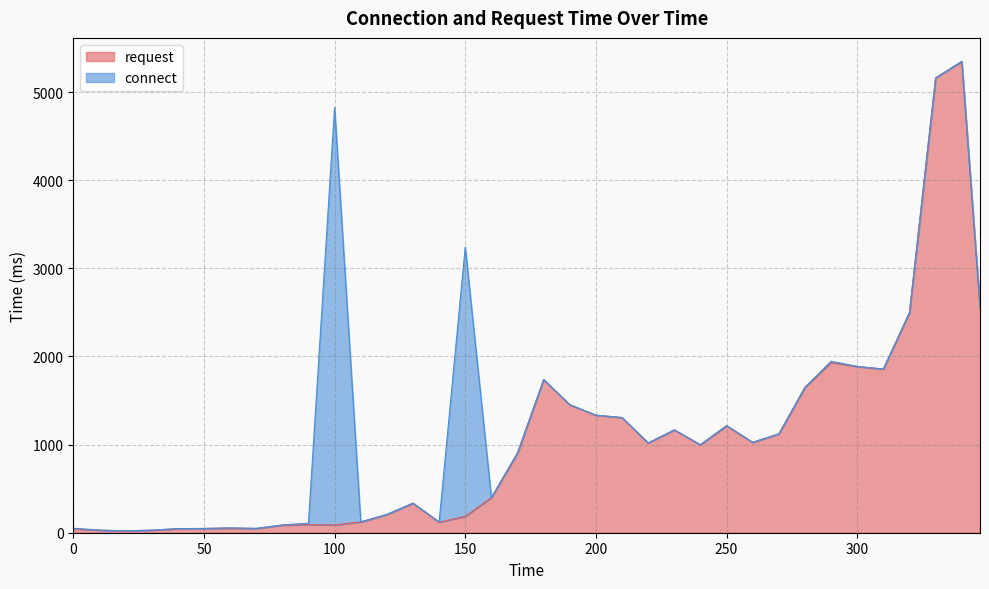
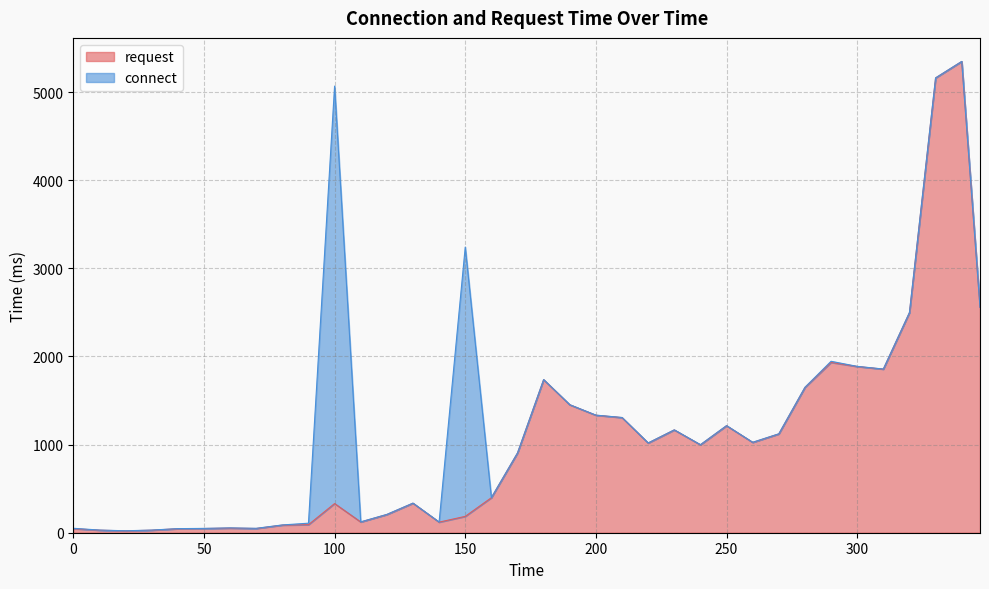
  {
    "request": {
-     "100": 100,
+     "100": 300,
      "150": 200
    },
    "connect": {
      "100": 4700,
      "150": 3100
    }
  }
